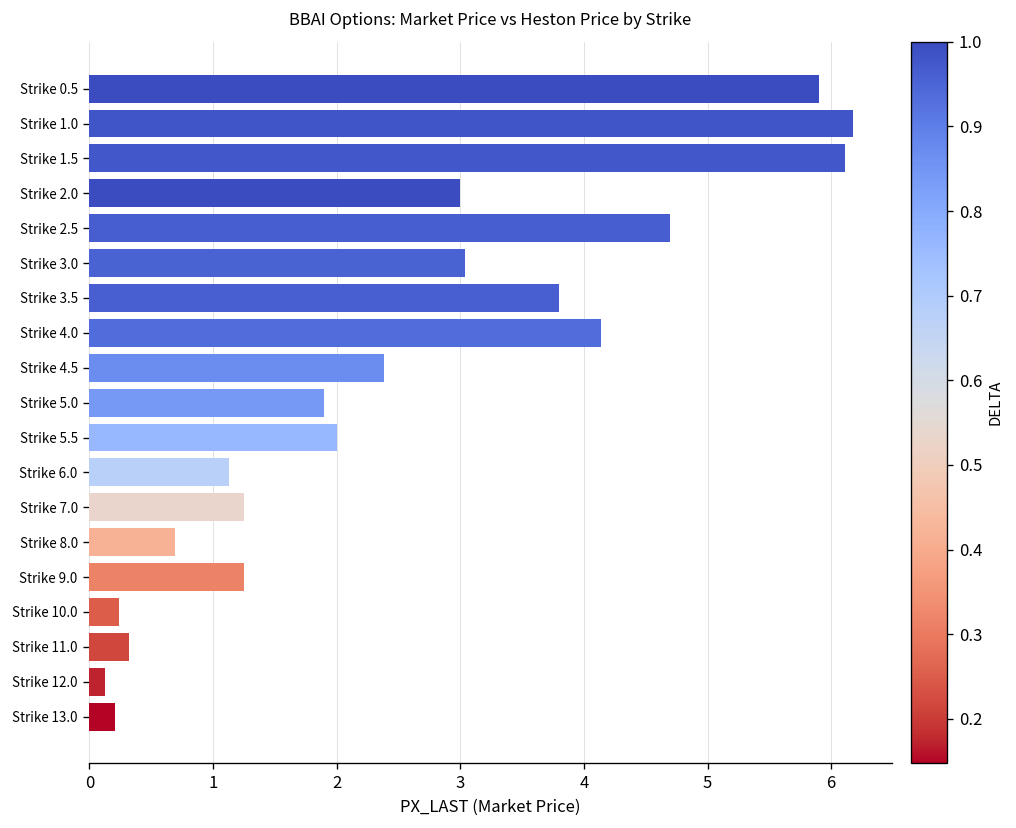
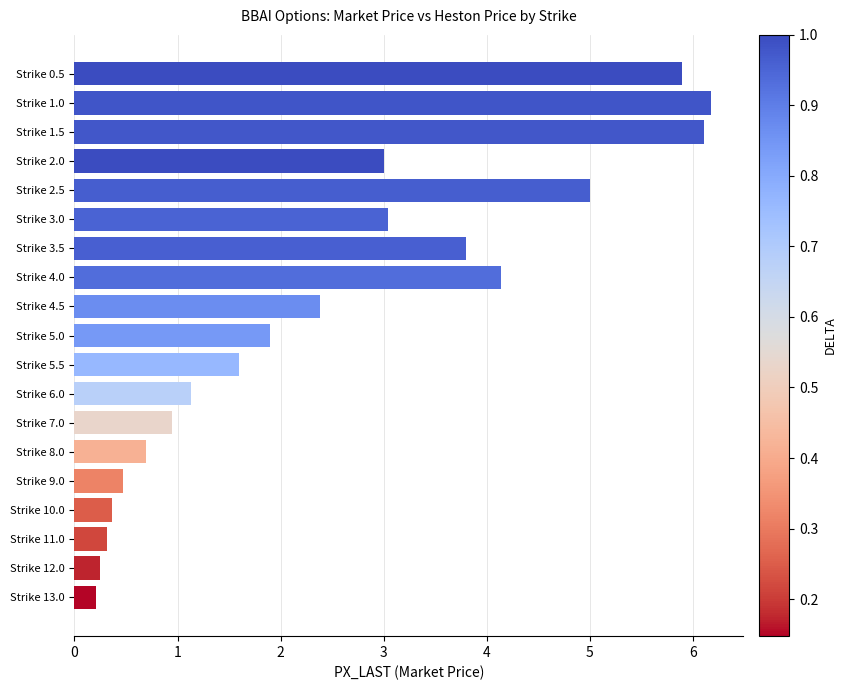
  {
    "Strike 0.5": 5.90,
    "Strike 1.0": 6.18,
    "Strike 1.5": 6.11,
    "Strike 2.0": 3.00,
-   "Strike 2.5": 4.7,
+   "Strike 2.5": 5.0,
    "Strike 3.0": 3.04,
    "Strike 3.5": 3.80,
    "Strike 4.0": 4.14,
    "Strike 4.5": 2.38,
    "Strike 5.0": 1.90,
-   "Strike 5.5": 2.0,
+   "Strike 5.5": 1.6,
    "Strike 6.0": 1.13,
-   "Strike 7.0": 1.25,
+   "Strike 7.0": 0.95,
    "Strike 8.0": 0.69,
-   "Strike 9.0": 1.25,
-   "Strike 10.0": 0.24,
+   "Strike 9.0": 0.47,
+   "Strike 10.0": 0.36,
    "Strike 11.0": 0.32,
-   "Strike 12.0": 0.13,
+   "Strike 12.0": 0.25,
    "Strike 13.0": 0.21
  }
